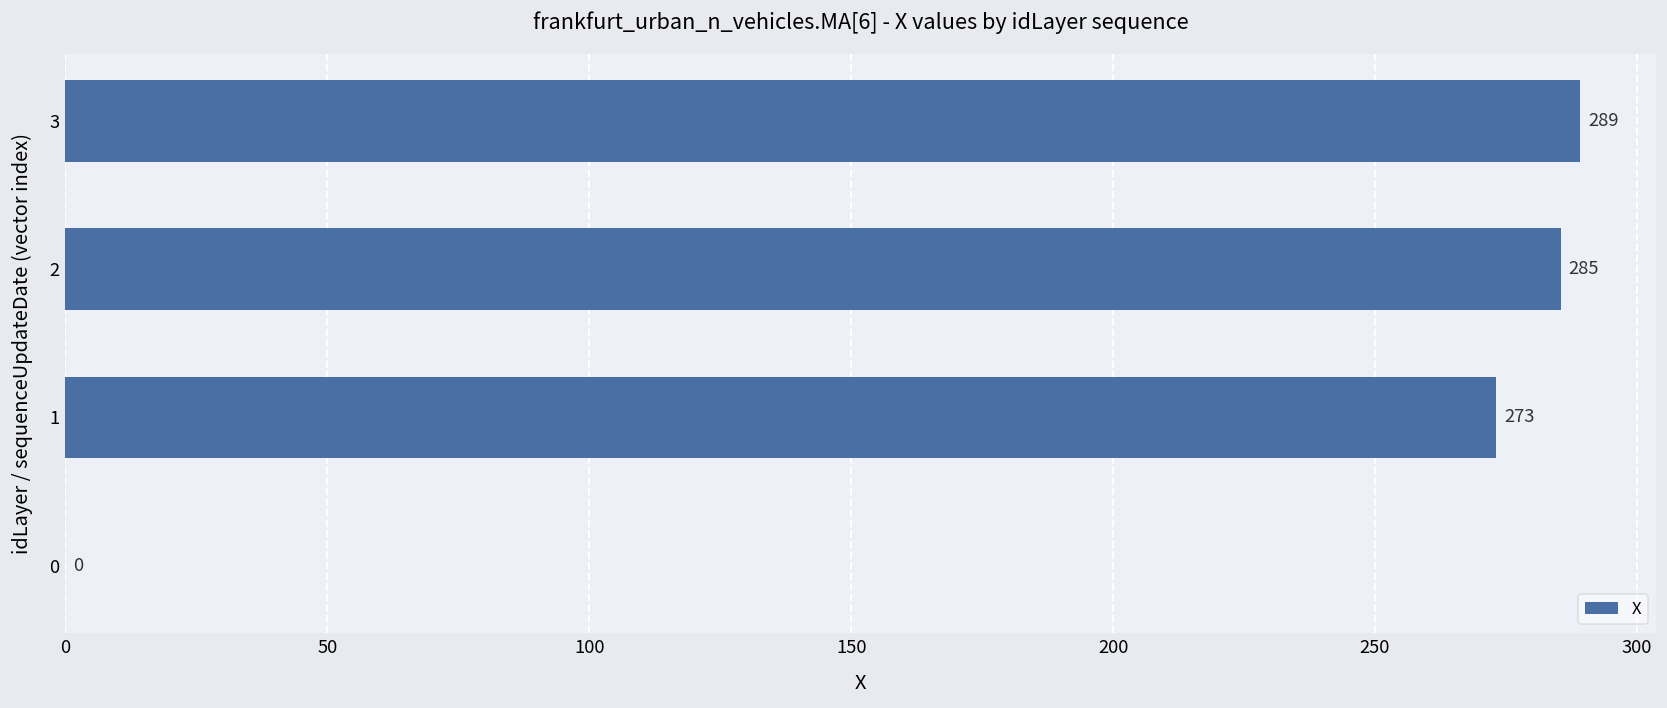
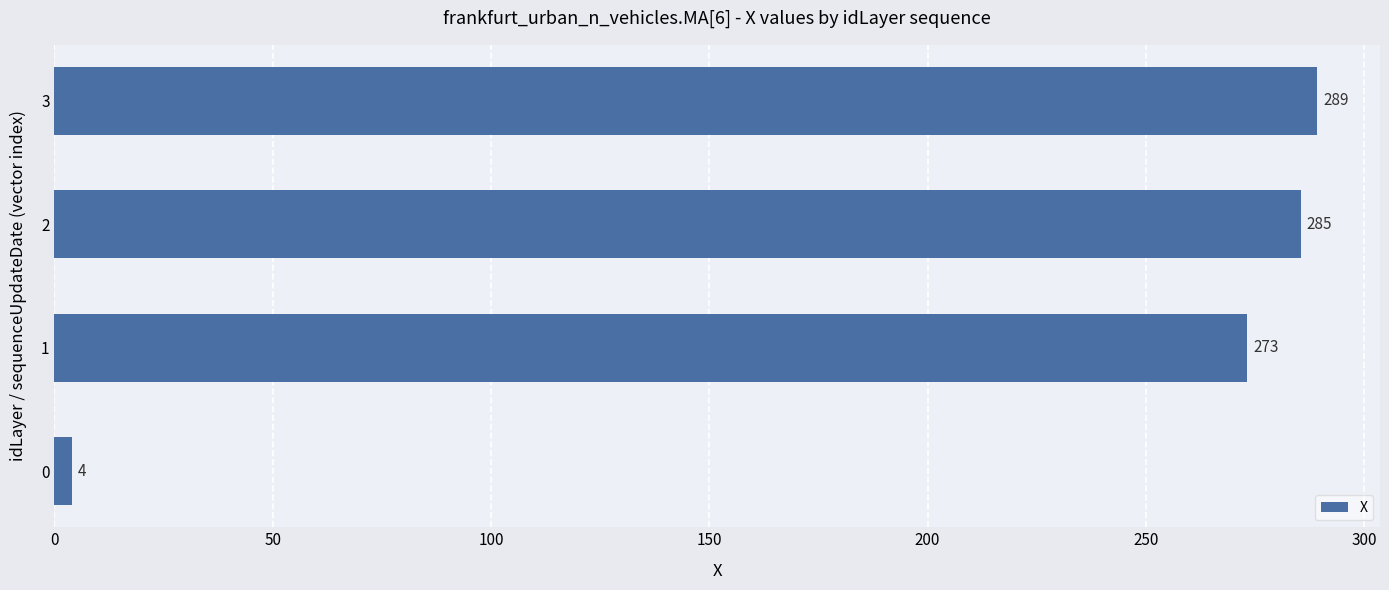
  {
    "3": 289,
    "2": 285,
    "1": 273,
-   "0": 0
+   "0": 4
  }
